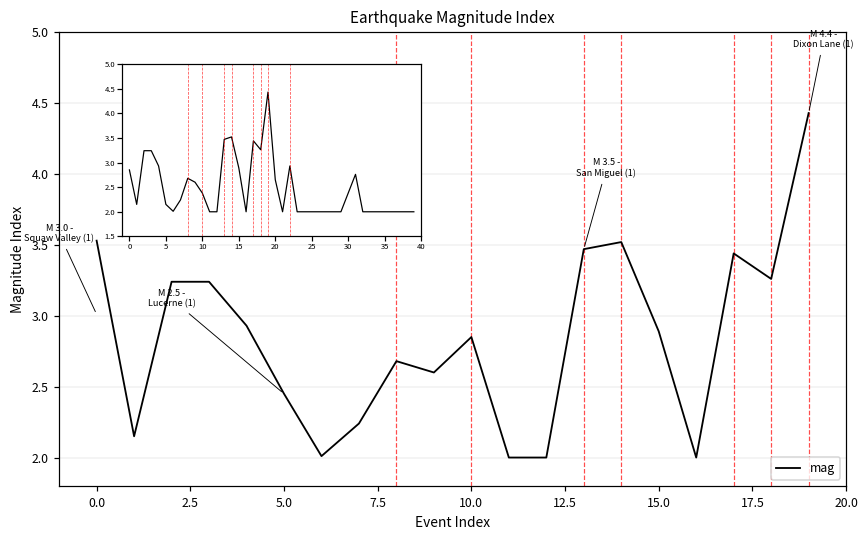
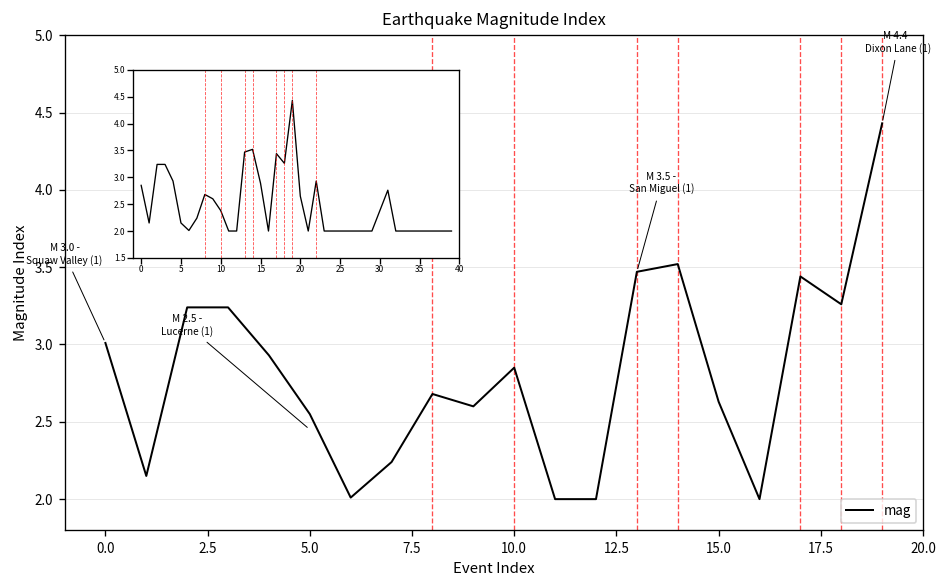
  {
-   "0.0": 3.53,
-   "5.0": 2.45,
+   "0.0": 3.01,
+   "5.0": 2.55,
    "10.0": 2.85,
-   "15.0": 2.89
+   "15.0": 2.63
  }
